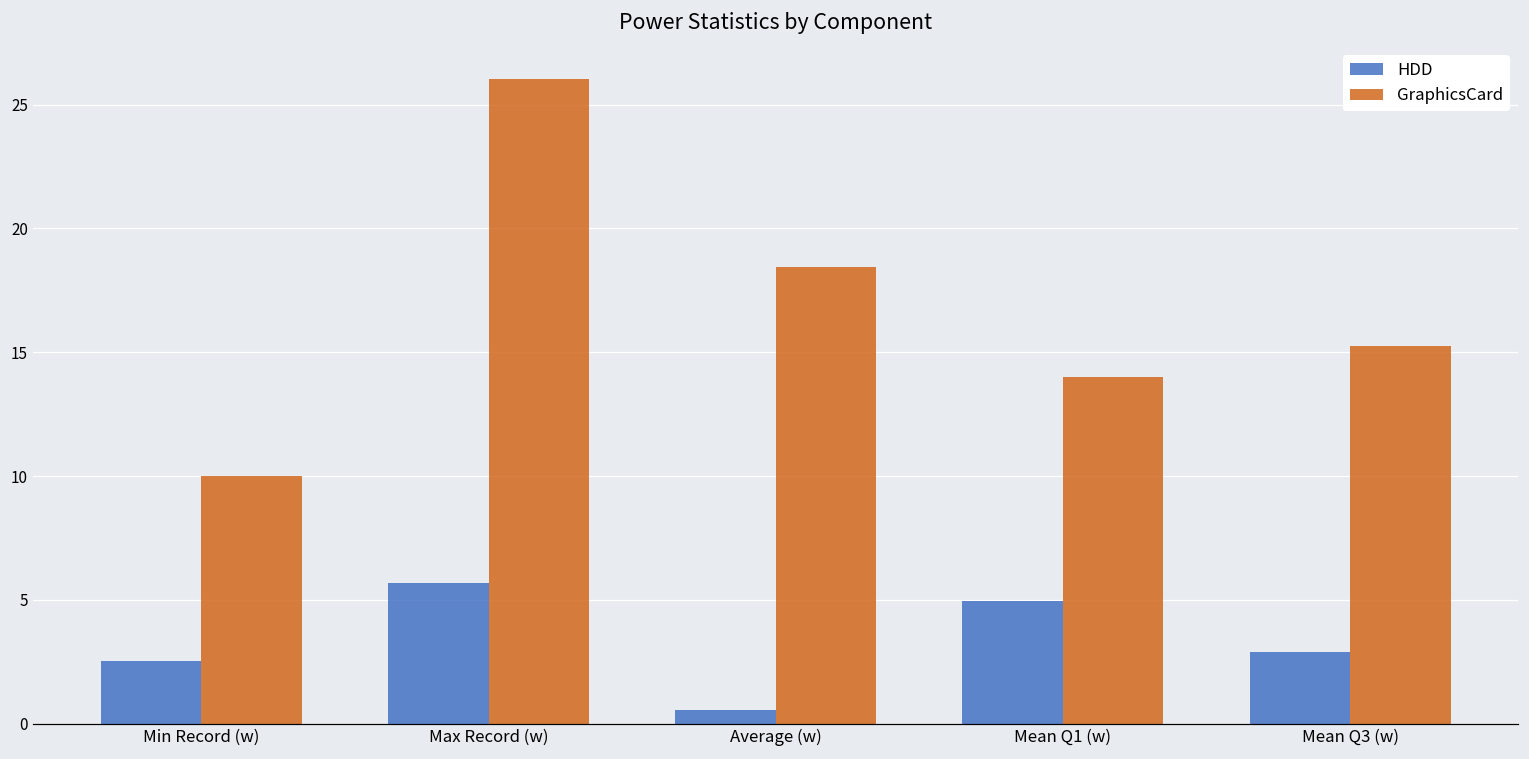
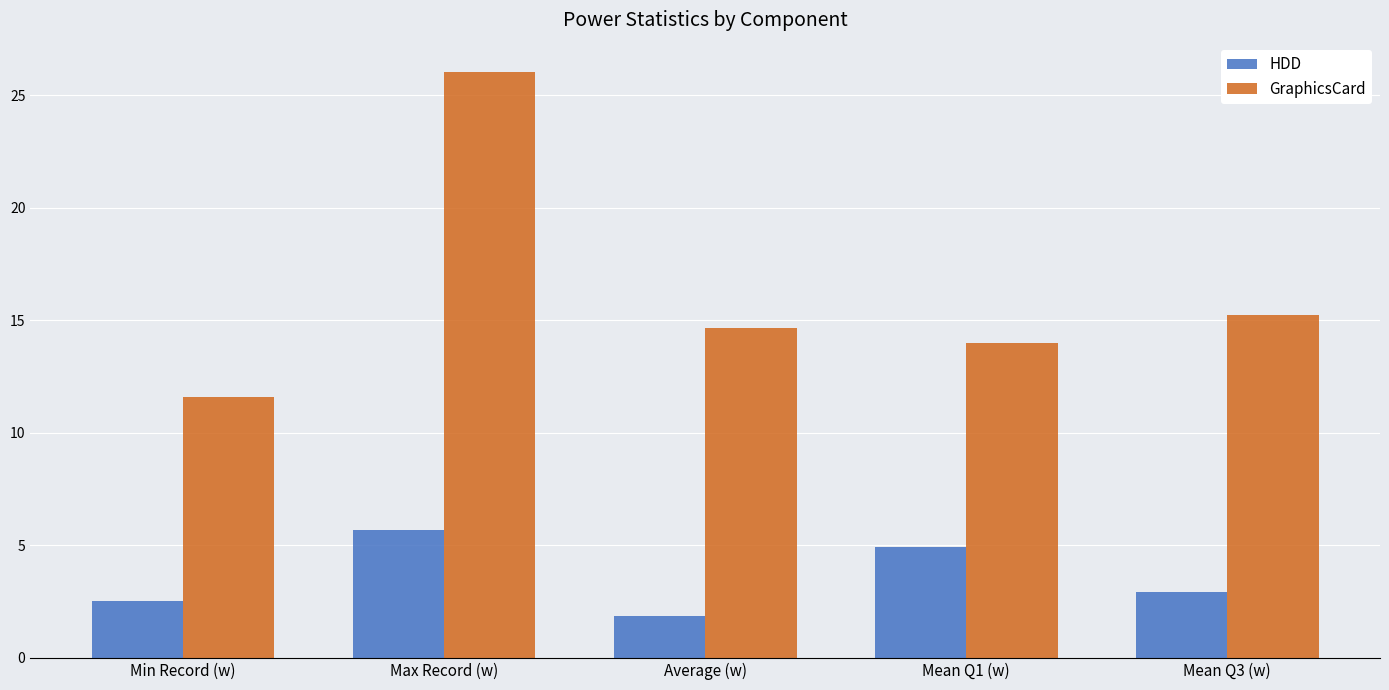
  {
    "HDD": {
      "Min Record (w)": 2.6,
      "Max Record (w)": 5.7,
-     "Average (w)": 0.6,
+     "Average (w)": 1.9,
      "Mean Q1 (w)": 4.9,
      "Mean Q3 (w)": 2.9
    },
    "GraphicsCard": {
-     "Min Record (w)": 10.0,
+     "Min Record (w)": 11.6,
      "Max Record (w)": 26.0,
-     "Average (w)": 18.4,
+     "Average (w)": 14.6,
      "Mean Q1 (w)": 14.0,
      "Mean Q3 (w)": 15.2
    }
  }
